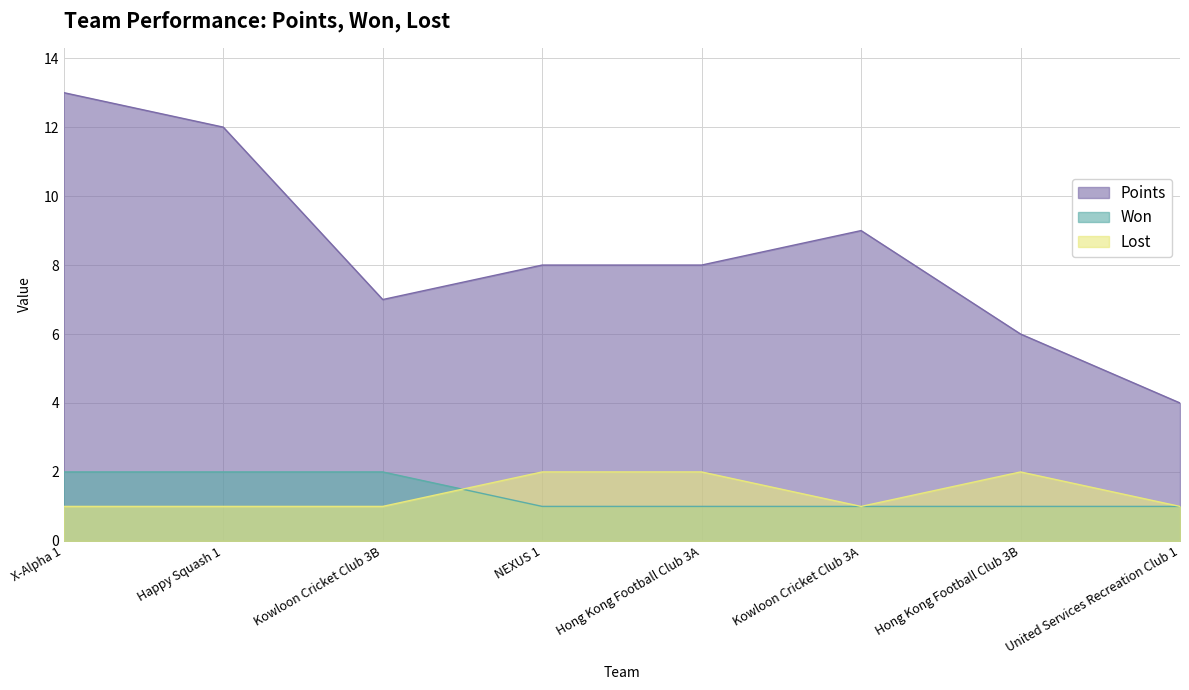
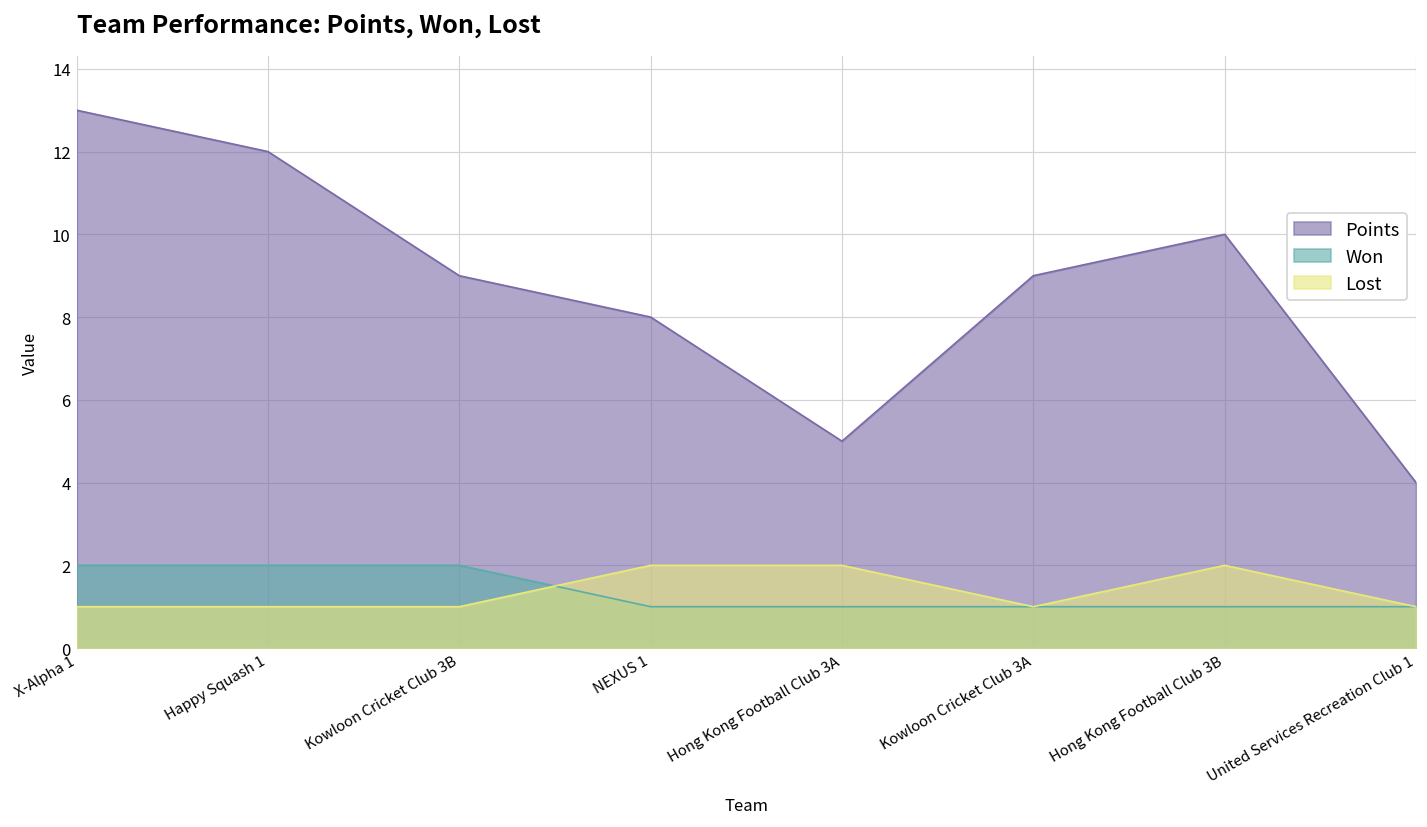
  {
    "Points": {
      "X-Alpha 1": 13,
      "Happy Squash 1": 12,
-     "Kowloon Cricket Club 3B": 7,
+     "Kowloon Cricket Club 3B": 9,
      "NEXUS 1": 8,
-     "Hong Kong Football Club 3A": 8,
+     "Hong Kong Football Club 3A": 5,
      "Kowloon Cricket Club 3A": 9,
-     "Hong Kong Football Club 3B": 6,
+     "Hong Kong Football Club 3B": 10,
      "United Services Recreation Club 1": 4
    },
    "Won": {
      "X-Alpha 1": 2,
      "Happy Squash 1": 2,
      "Kowloon Cricket Club 3B": 2,
      "NEXUS 1": 1,
      "Hong Kong Football Club 3A": 1,
      "Hong Kong Football Club 3B": 1
    },
    "Lost": {
      "X-Alpha 1": 1,
      "Happy Squash 1": 1,
      "Kowloon Cricket Club 3B": 1,
      "NEXUS 1": 2,
      "Hong Kong Football Club 3A": 2,
      "Hong Kong Football Club 3B": 2
    }
  }
